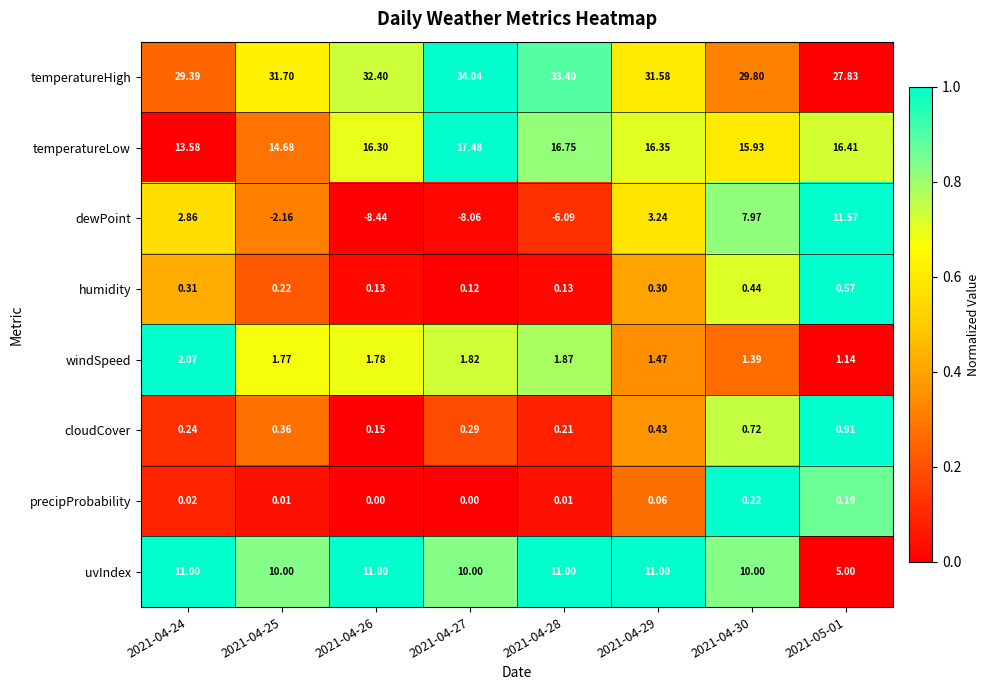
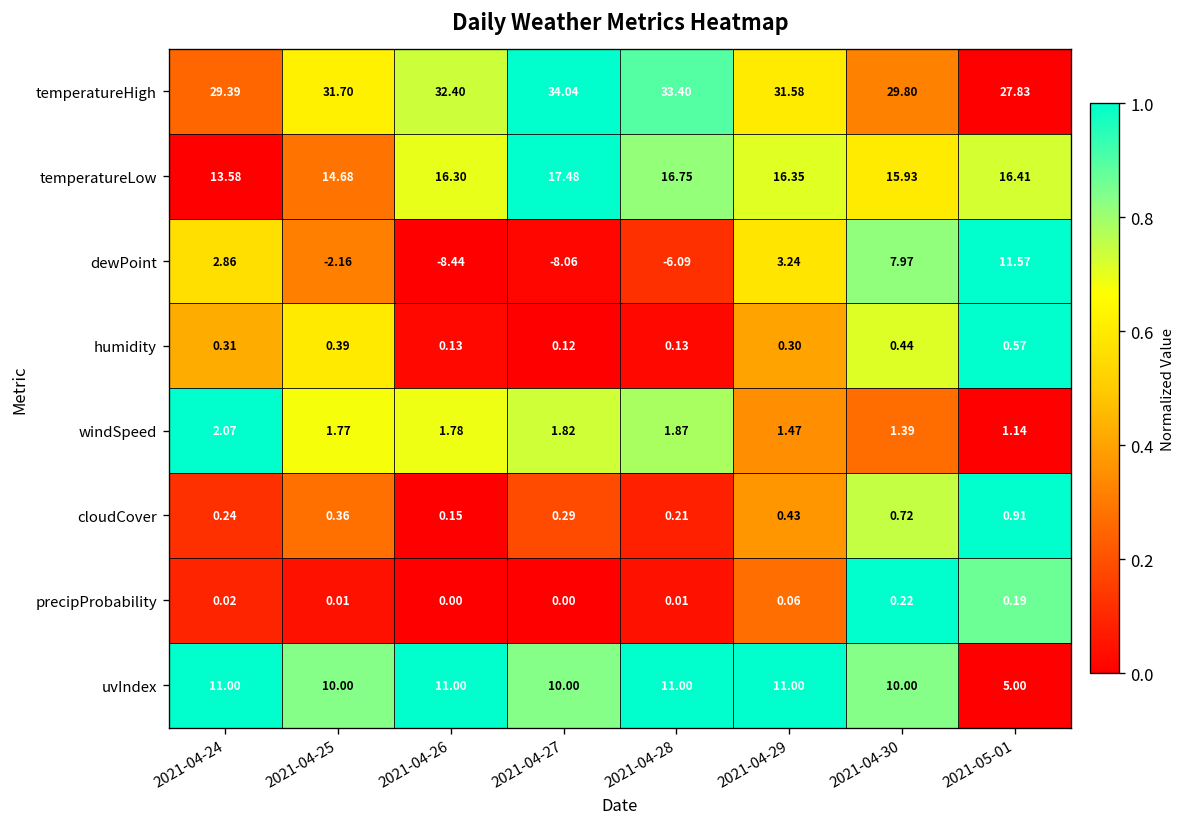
  {
    "temperatureHigh": {
      "2021-04-24": 29.39,
      "2021-04-25": 31.70,
      "2021-04-26": 32.40,
      "2021-04-27": 34.04,
      "2021-04-28": 33.40,
      "2021-04-29": 31.58,
      "2021-04-30": 29.80,
      "2021-05-01": 27.83
    },
    "temperatureLow": {
      "2021-04-24": 13.58,
      "2021-04-25": 14.68,
      "2021-04-26": 16.30,
      "2021-04-27": 17.48,
      "2021-04-28": 16.75,
      "2021-04-29": 16.35,
      "2021-04-30": 15.93,
      "2021-05-01": 16.41
    },
    "dewPoint": {
      "2021-04-24": 2.86,
      "2021-04-25": -2.16,
      "2021-04-26": -8.44,
      "2021-04-27": -8.06,
      "2021-04-28": -6.09,
      "2021-04-29": 3.24,
      "2021-04-30": 7.97,
      "2021-05-01": 11.57
    },
    "humidity": {
      "2021-04-24": 0.31,
-     "2021-04-25": 0.22,
+     "2021-04-25": 0.39,
      "2021-04-26": 0.13,
      "2021-04-27": 0.12,
      "2021-04-28": 0.13,
      "2021-04-29": 0.30,
      "2021-04-30": 0.44,
      "2021-05-01": 0.57
    },
    "windSpeed": {
      "2021-04-24": 2.07,
      "2021-04-25": 1.77,
      "2021-04-26": 1.78,
      "2021-04-27": 1.82,
      "2021-04-28": 1.87,
      "2021-04-29": 1.47,
      "2021-04-30": 1.39,
      "2021-05-01": 1.14
    },
    "cloudCover": {
      "2021-04-24": 0.24,
      "2021-04-25": 0.36,
      "2021-04-26": 0.15,
      "2021-04-27": 0.29,
      "2021-04-28": 0.21,
      "2021-04-29": 0.43,
      "2021-04-30": 0.72,
      "2021-05-01": 0.91
    },
    "precipProbability": {
      "2021-04-24": 0.02,
      "2021-04-25": 0.01,
      "2021-04-26": 0.00,
      "2021-04-27": 0.00,
      "2021-04-28": 0.01,
      "2021-04-29": 0.06,
      "2021-04-30": 0.22,
      "2021-05-01": 0.19
    },
    "uvIndex": {
      "2021-04-24": 11.00,
      "2021-04-25": 10.00,
      "2021-04-26": 11.00,
      "2021-04-27": 10.00,
      "2021-04-28": 11.00,
      "2021-04-29": 11.00,
      "2021-04-30": 10.00,
      "2021-05-01": 5.00
    }
  }
